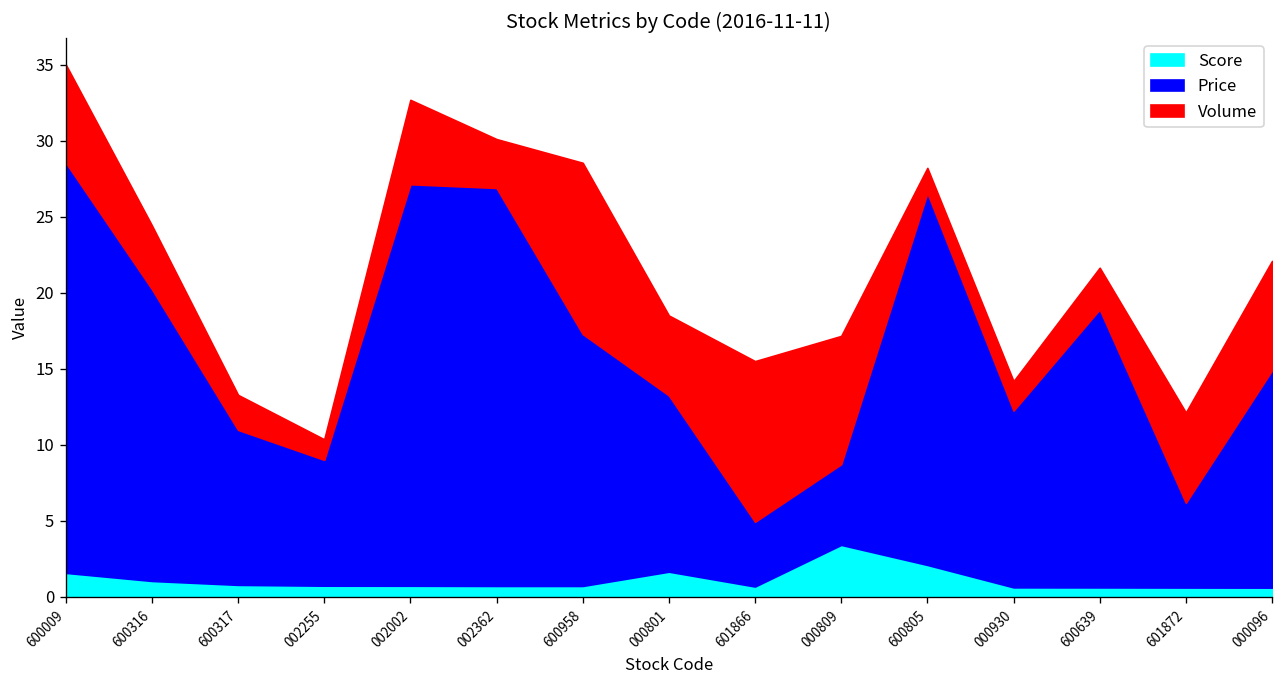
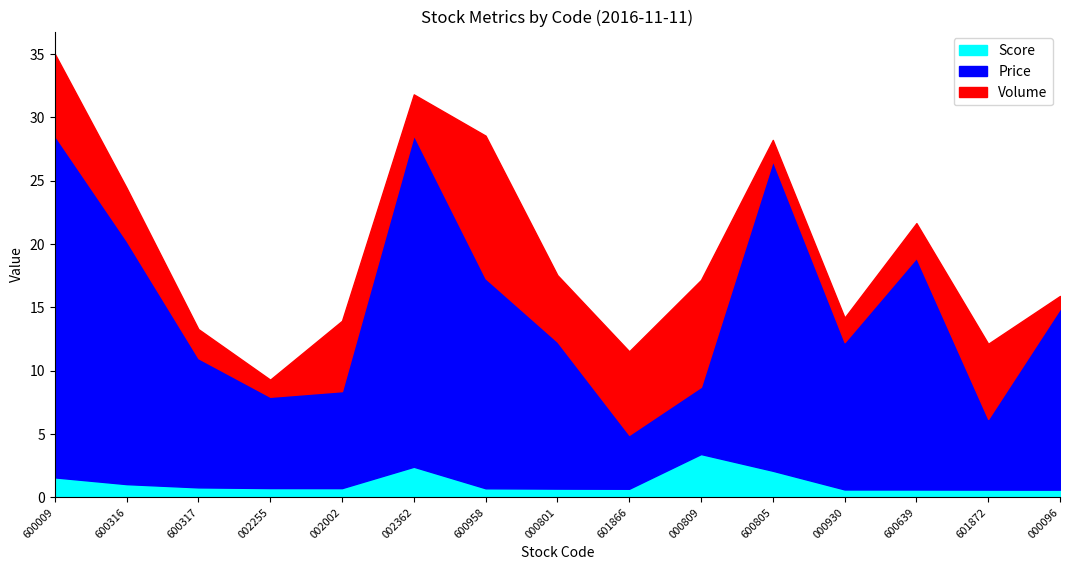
  {
    "Score": {
      "600009": 1.6,
      "600316": 1.0,
      "600317": 0.8,
      "002255": 0.7,
      "002002": 0.7,
-     "002362": 0.7,
+     "002362": 2.4,
      "600958": 0.7,
-     "000801": 1.7,
+     "000801": 0.7,
      "601866": 0.7,
      "000809": 3.4,
      "600805": 2.1,
      "000930": 0.6,
      "600639": 0.6,
      "601872": 0.6,
      "000096": 0.6
    },
    "Price": {
      "600009": 28.6,
      "600316": 20.3,
      "600317": 11.0,
-     "002255": 8.3,
-     "002002": 26.4,
+     "002255": 7.2,
+     "002002": 7.7,
      "600958": 17.3,
      "601866": 4.9,
      "000809": 8.7,
      "600805": 26.6,
      "000930": 12.3,
      "600639": 18.9,
      "601872": 6.2,
      "000096": 14.9
    },
    "Volume": {
      "600009": 6.5,
      "600316": 4.2,
      "600317": 2.3,
      "002255": 1.4,
      "002002": 5.6,
      "002362": 3.2,
      "600958": 11.3,
      "000801": 5.3,
-     "601866": 10.6,
+     "601866": 6.6,
      "000809": 8.4,
      "600805": 1.6,
      "000930": 1.9,
      "600639": 2.7,
      "601872": 5.9,
-     "000096": 7.2
+     "000096": 1.0
    }
  }
